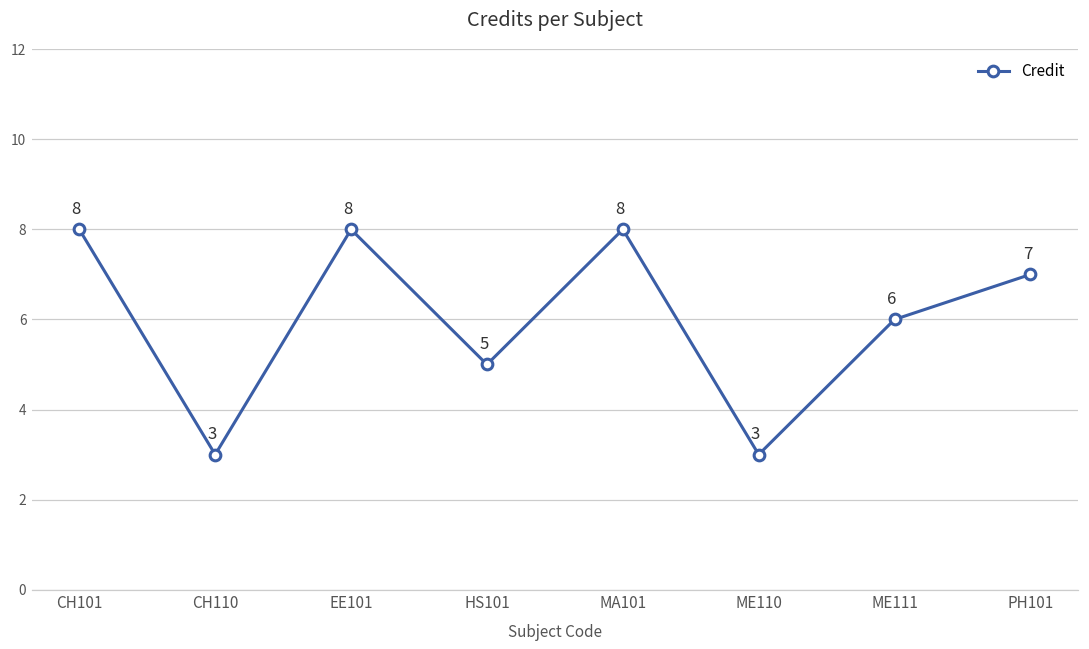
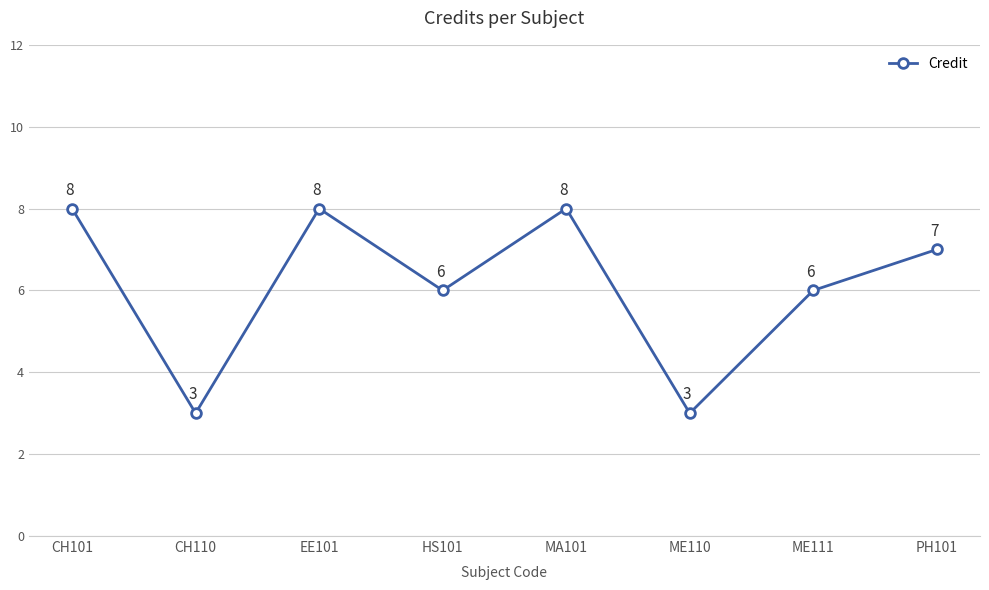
  {
    "CH101": 8,
    "CH110": 3,
    "EE101": 8,
-   "HS101": 5,
+   "HS101": 6,
    "MA101": 8,
    "ME110": 3,
    "ME111": 6,
    "PH101": 7
  }
